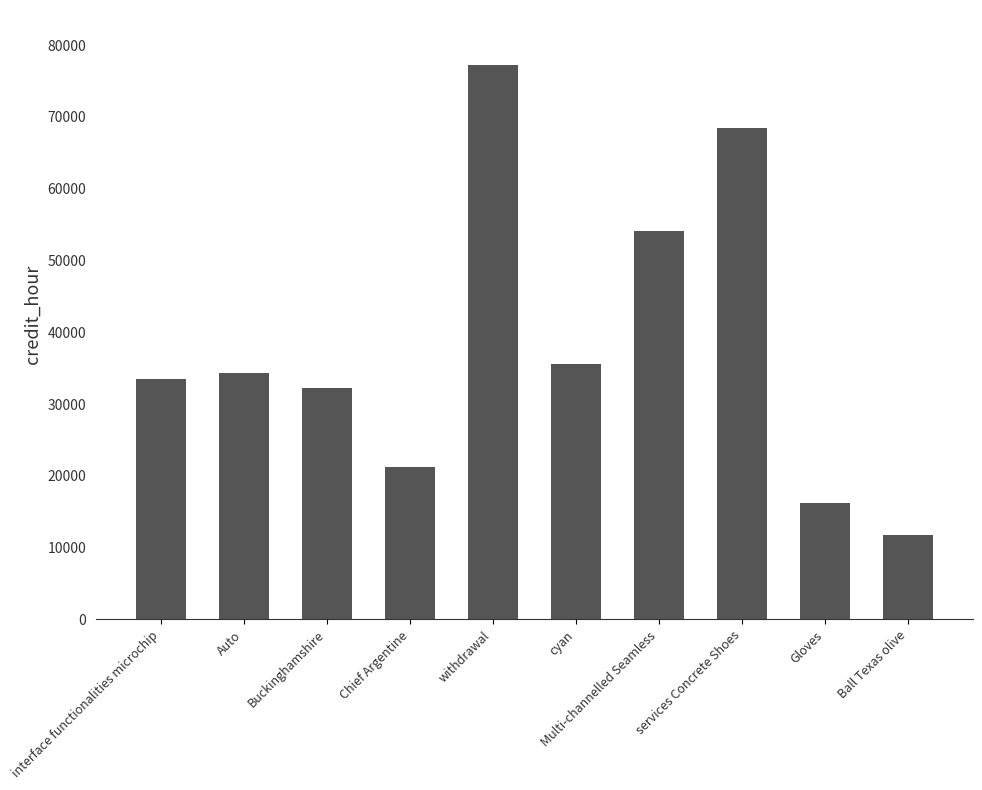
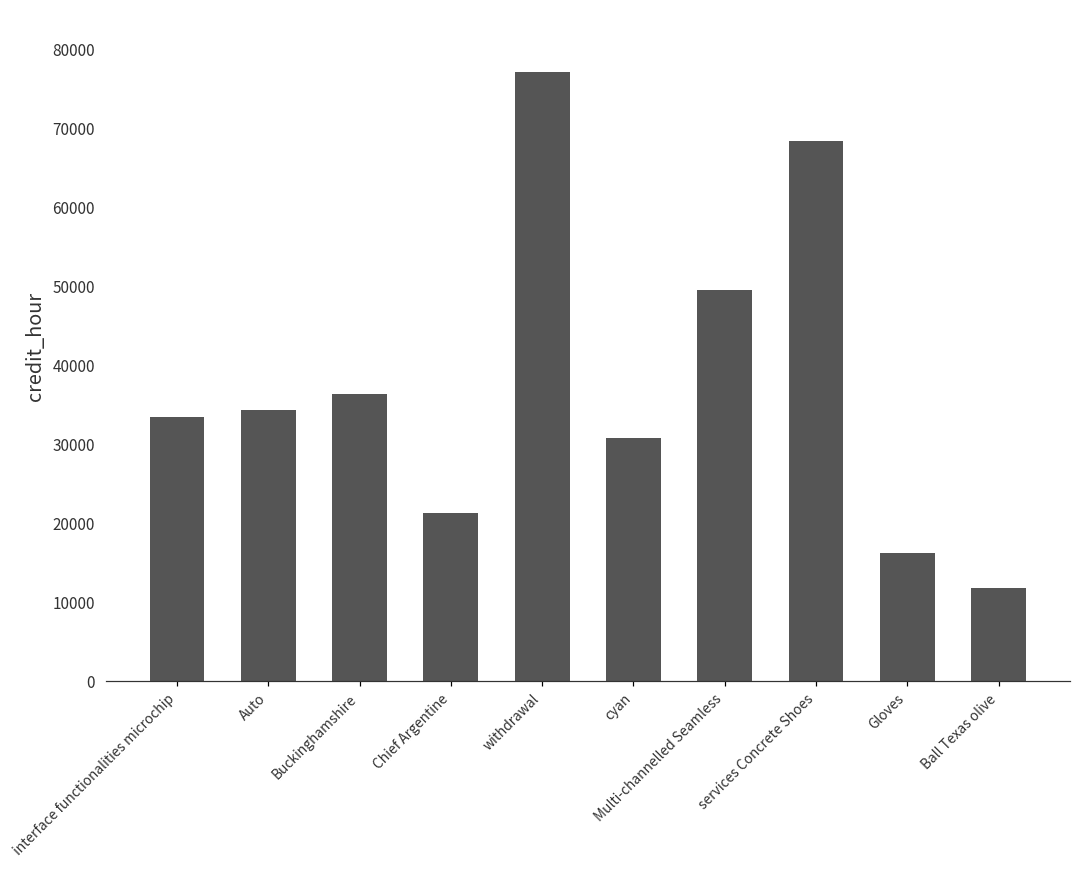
  {
    "interface functionalities microchip": 33000,
    "Auto": 34000,
-   "Buckinghamshire": 32000,
+   "Buckinghamshire": 36000,
    "Chief Argentine": 21000,
    "withdrawal": 77000,
-   "cyan": 36000,
-   "Multi-channelled Seamless": 54000,
+   "cyan": 31000,
+   "Multi-channelled Seamless": 50000,
    "services Concrete Shoes": 68000,
    "Gloves": 16000,
    "Ball Texas olive": 12000
  }
